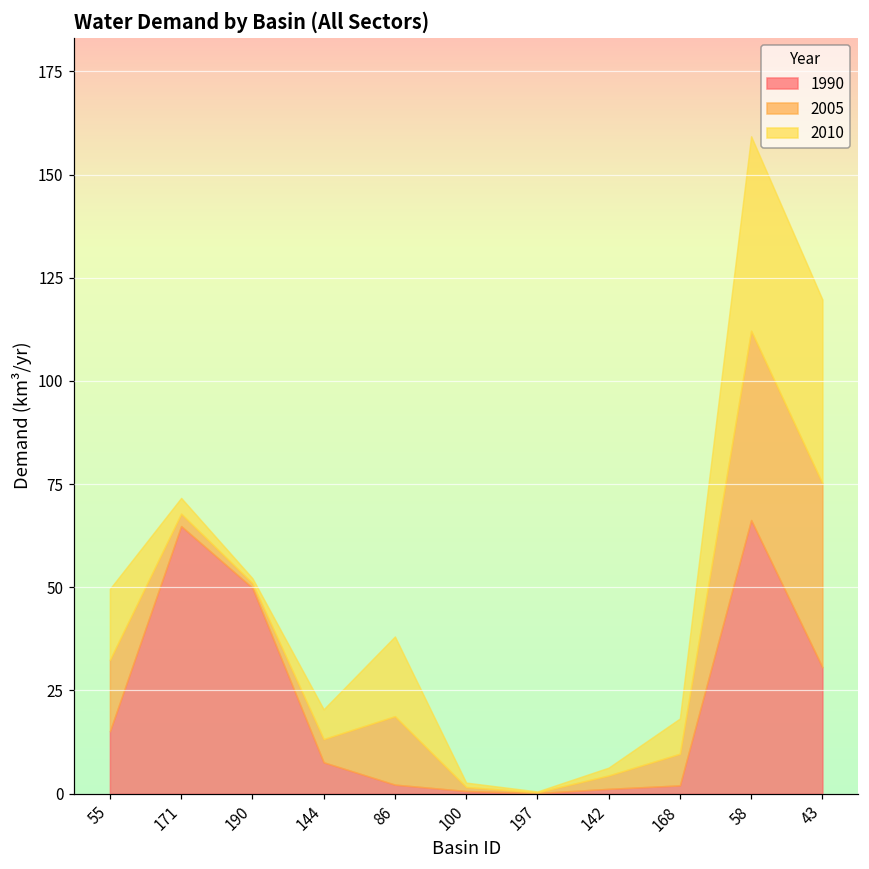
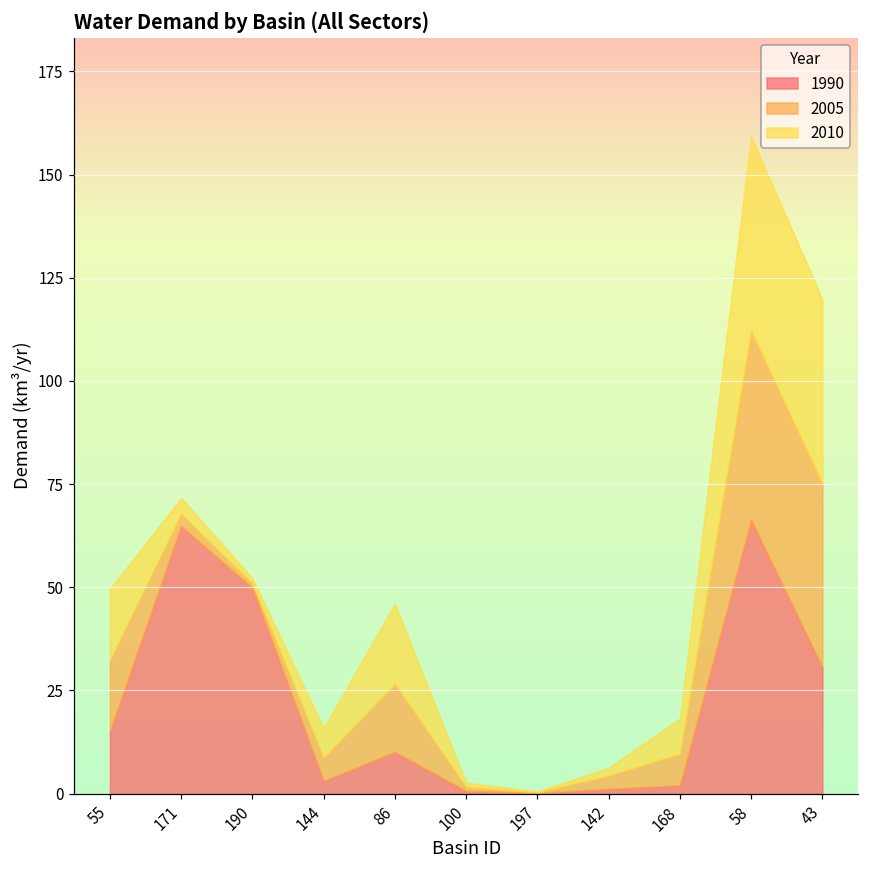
  {
    "1990": {
      "55": 15,
      "171": 65,
      "190": 50,
-     "144": 8,
-     "86": 2,
+     "144": 3,
+     "86": 10,
      "142": 1,
      "168": 2,
      "58": 66,
      "43": 31
    }
  }
